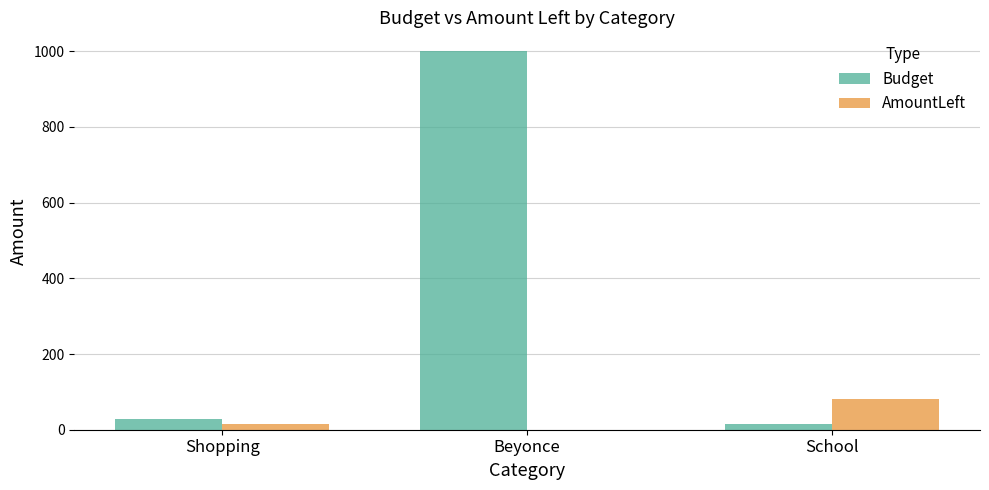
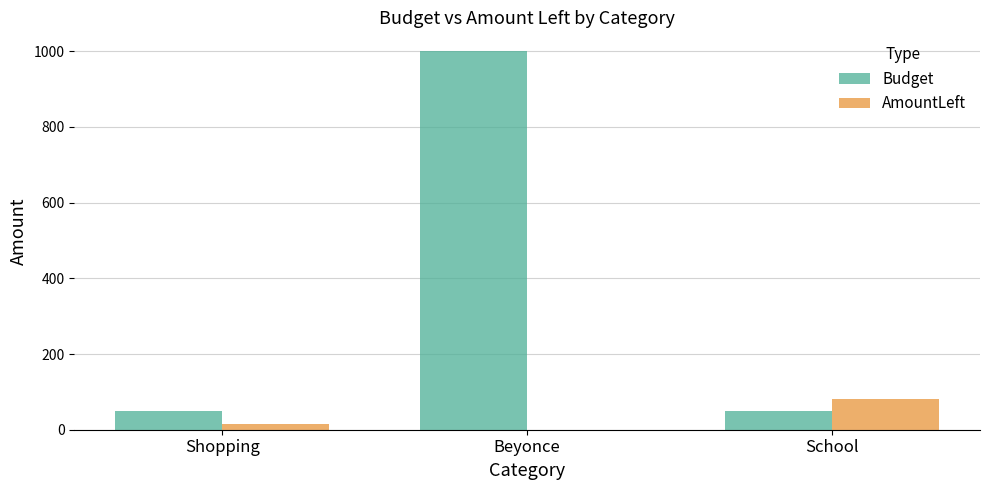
  {
    "Budget": {
-     "Shopping": 30,
+     "Shopping": 50,
      "Beyonce": 1000,
-     "School": 10
+     "School": 50
    },
    "AmountLeft": {
      "Shopping": 20,
      "Beyonce": 0,
      "School": 80
    }
  }
